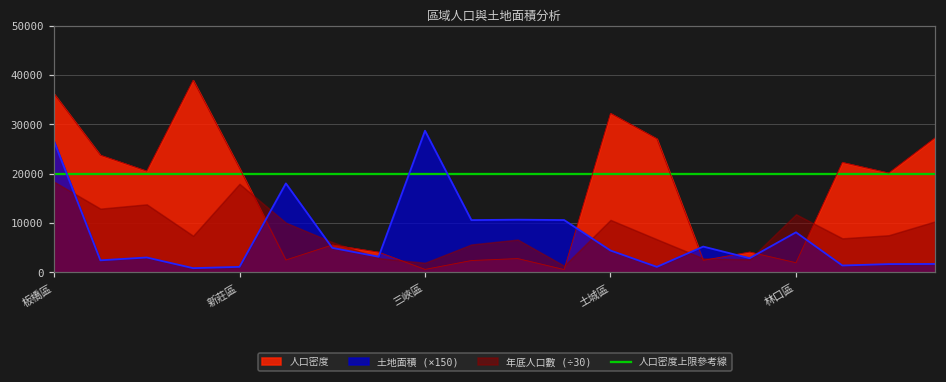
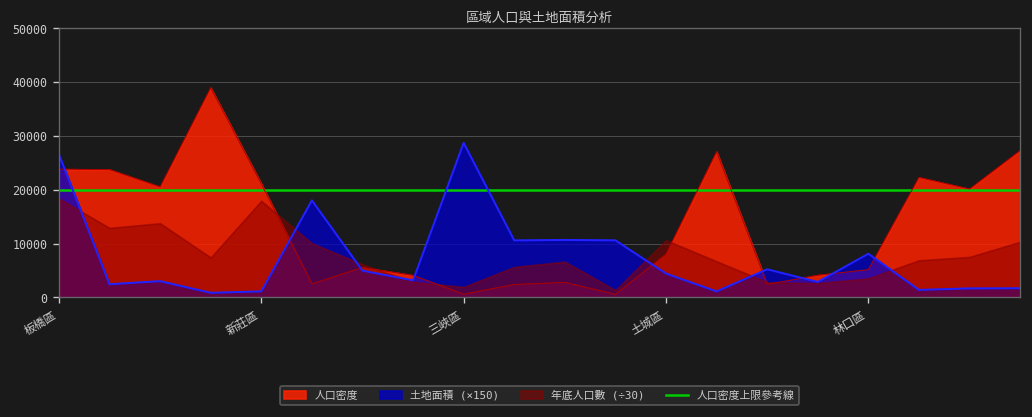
  {
    "人口密度": {
-     "板橋區": 36000,
+     "板橋區": 24000,
      "新莊區": 21000,
      "三峽區": 1000,
-     "土城區": 32000,
-     "林口區": 2000
+     "土城區": 8000,
+     "林口區": 5000
    },
    "土地面積 (×150)": {
      "板橋區": 27000,
      "新莊區": 1000,
      "三峽區": 29000,
      "土城區": 4000,
      "林口區": 8000
    },
    "年底人口數 (÷30)": {
      "板橋區": 18000,
      "新莊區": 18000,
      "三峽區": 2000,
      "土城區": 11000,
-     "林口區": 12000
+     "林口區": 4000
    }
  }
